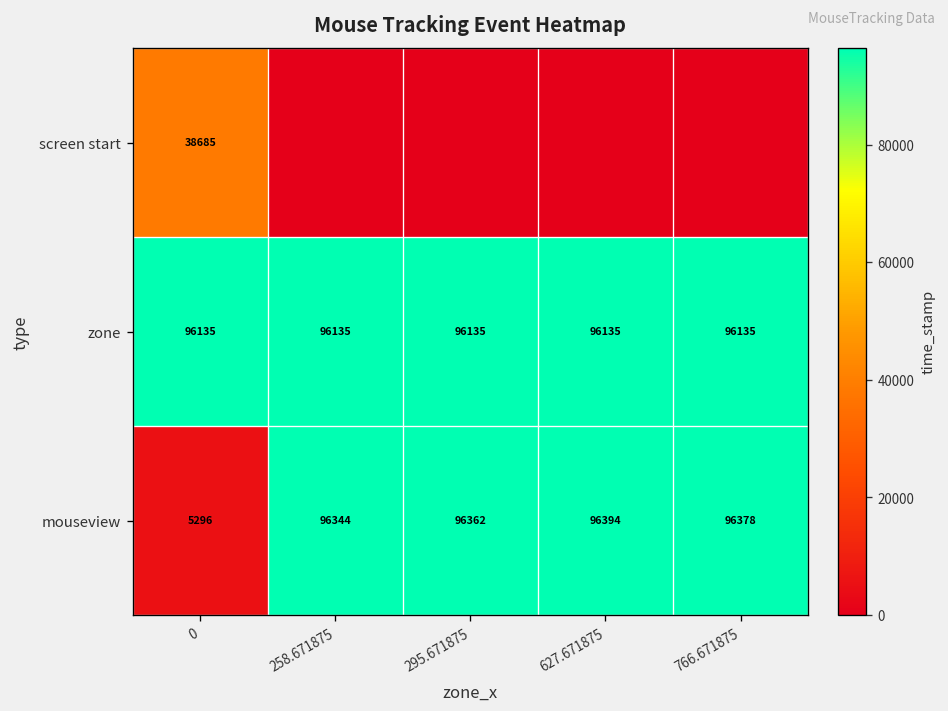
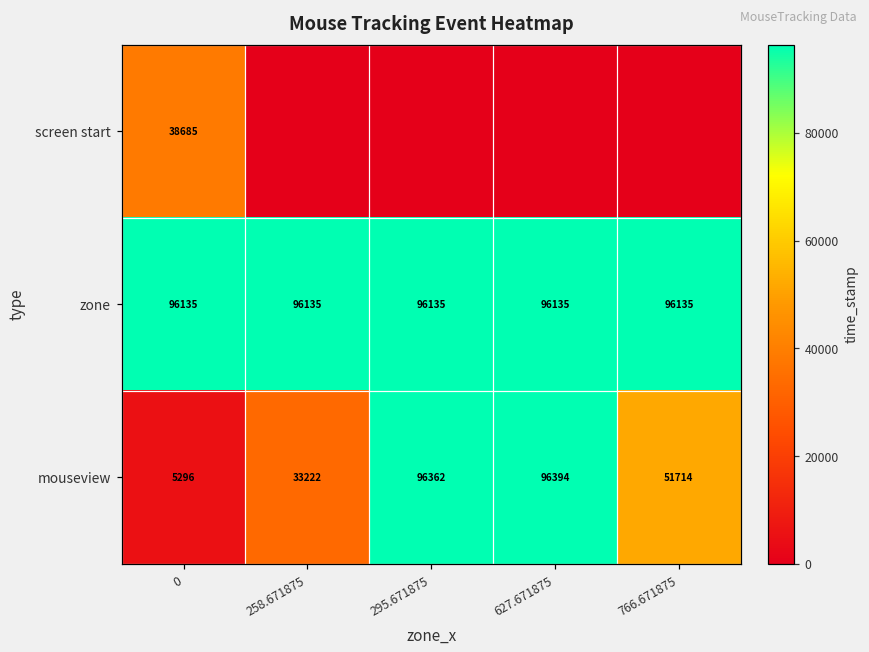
  {
    "screen start": {
      "0": 38685
    },
    "zone": {
      "0": 96135,
      "258.671875": 96135,
      "295.671875": 96135,
      "627.671875": 96135,
      "766.671875": 96135
    },
    "mouseview": {
      "0": 5296,
-     "258.671875": 96344,
+     "258.671875": 33222,
      "295.671875": 96362,
      "627.671875": 96394,
-     "766.671875": 96378
+     "766.671875": 51714
    }
  }
